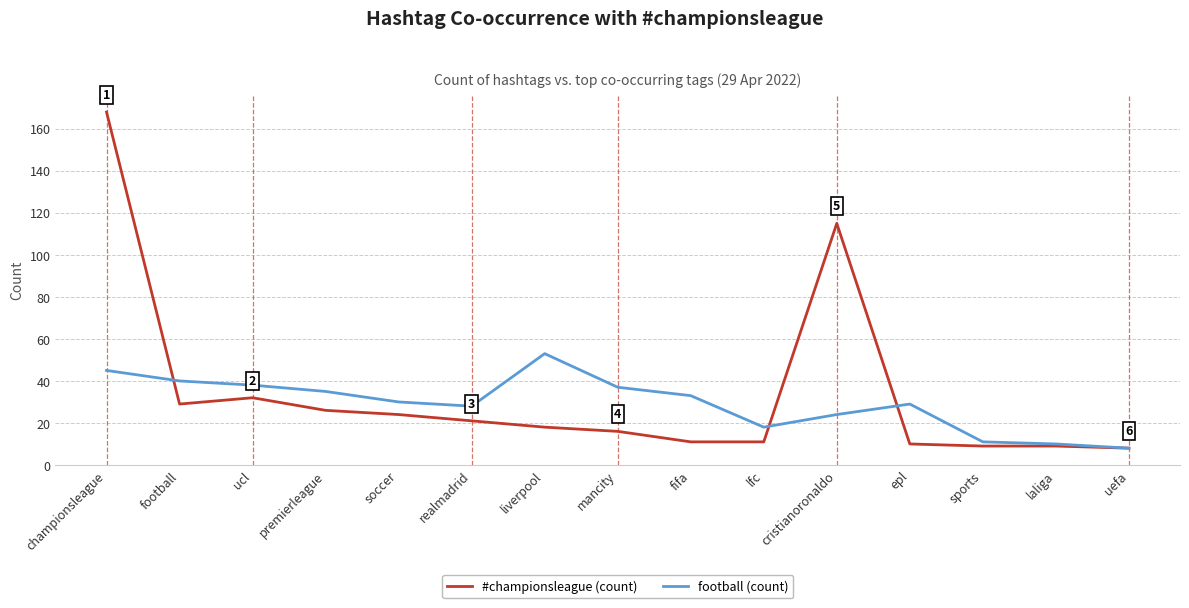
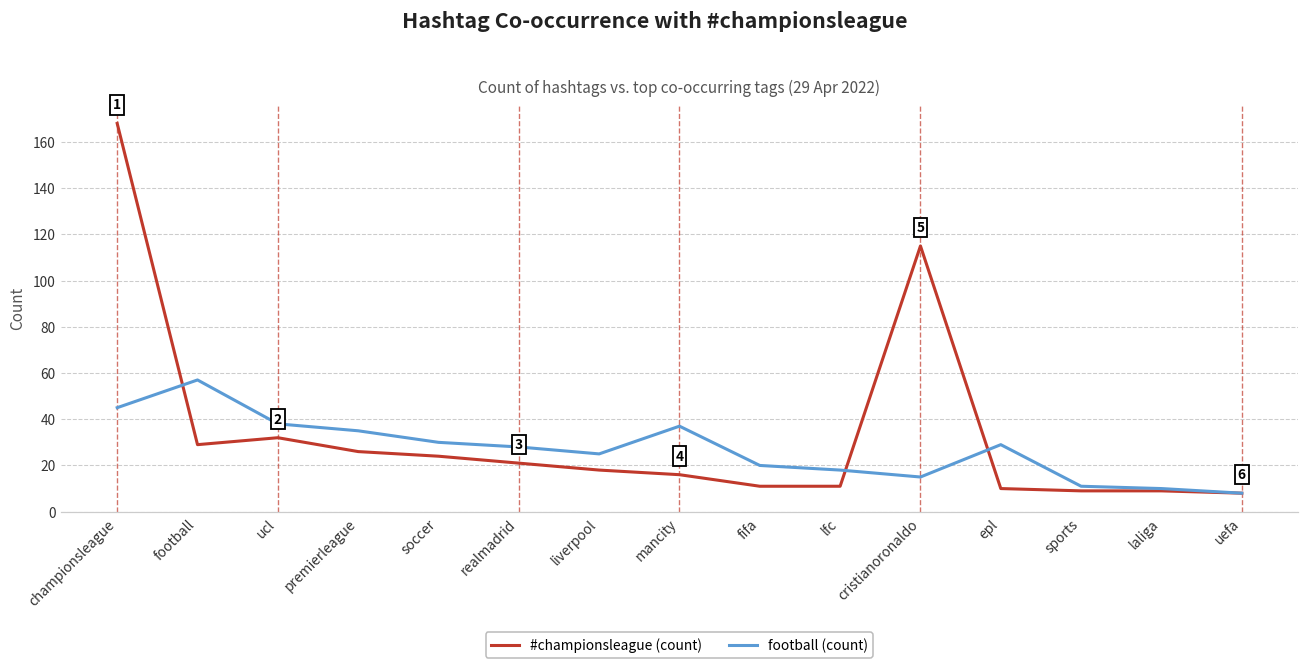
  {
    "#championsleague (count)": {
      "football": 29,
      "ucl": 32,
      "premierleague": 26,
      "soccer": 24,
      "realmadrid": 21,
      "liverpool": 18,
      "fifa": 11,
      "lfc": 11,
      "epl": 10,
      "sports": 9
    },
    "football (count)": {
      "championsleague": 45,
-     "football": 40,
+     "football": 57,
      "premierleague": 35,
      "soccer": 30,
-     "liverpool": 53,
+     "liverpool": 25,
      "mancity": 37,
-     "fifa": 33,
+     "fifa": 20,
      "lfc": 18,
-     "cristianoronaldo": 24,
+     "cristianoronaldo": 15,
      "epl": 29,
      "sports": 11
    }
  }
